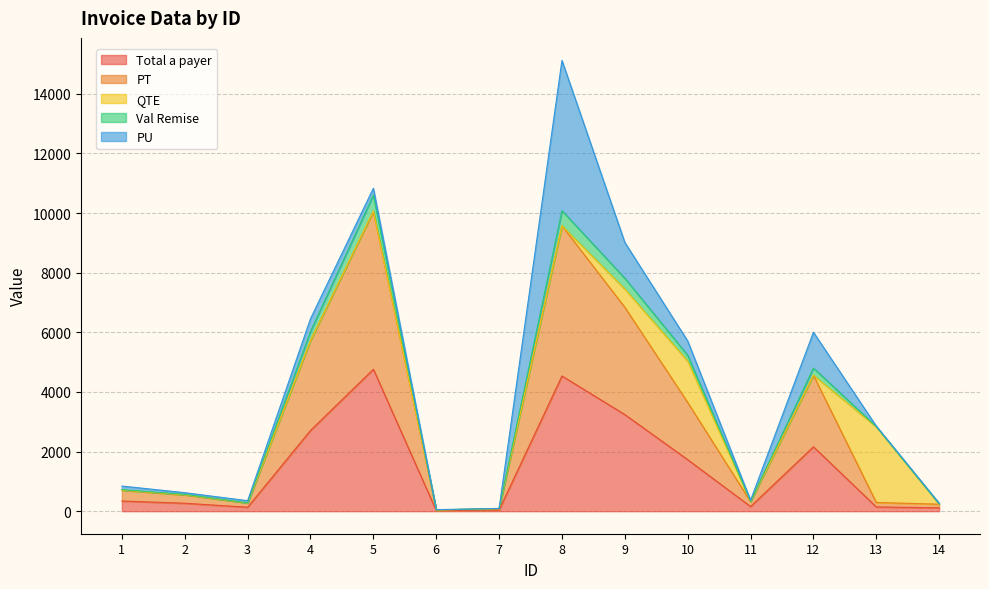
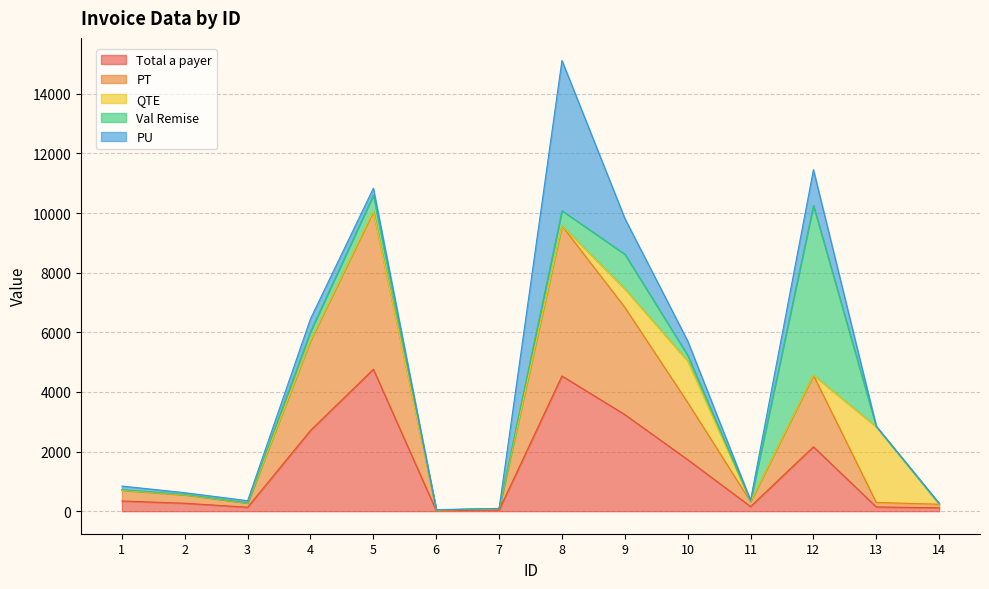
  {
    "QTE": {
      "9": 600,
      "10": 1400
    },
    "Val Remise": {
      "4": 300,
      "5": 500,
      "8": 500,
-     "9": 400,
+     "9": 1200,
      "10": 200,
-     "12": 200
+     "12": 5700
    },
    "PU": {
      "1": 100,
      "4": 400,
      "5": 200,
      "8": 5000,
      "9": 1200,
      "10": 500,
      "12": 1200
    }
  }
